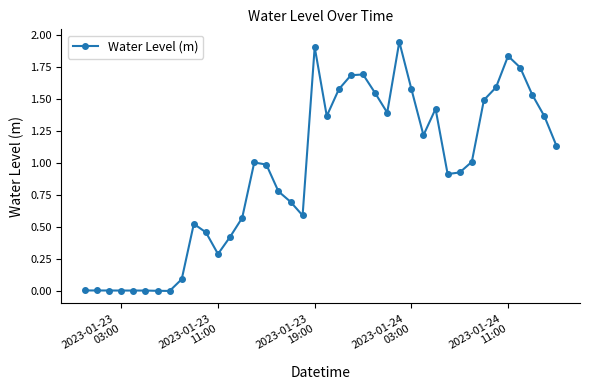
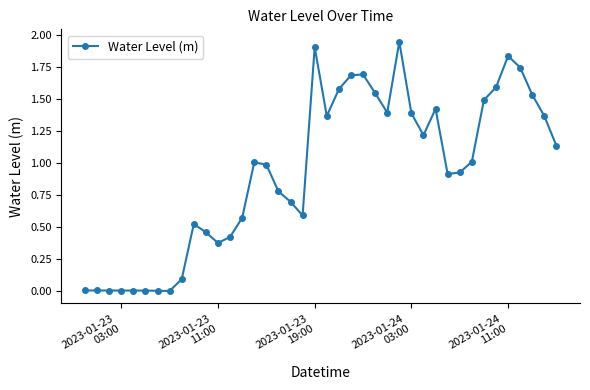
  {
    "2023-01-23 03:00": 0.00,
-   "2023-01-23 11:00": 0.29,
+   "2023-01-23 11:00": 0.37,
    "2023-01-23 19:00": 1.91,
-   "2023-01-24 03:00": 1.58,
+   "2023-01-24 03:00": 1.39,
    "2023-01-24 11:00": 1.84
  }
